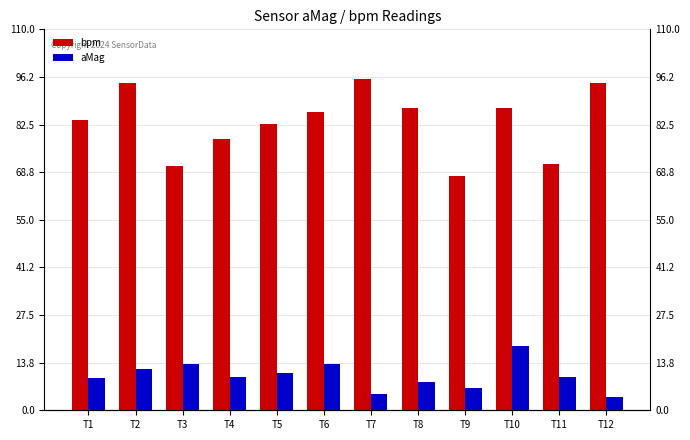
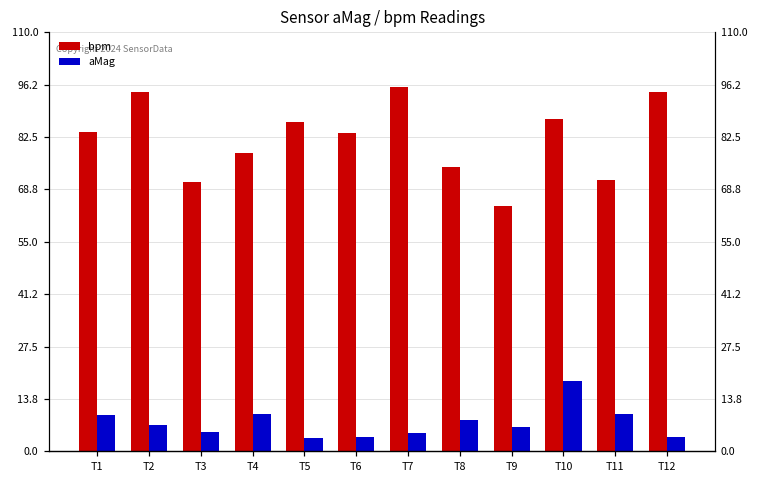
  {
    "bpm": {
      "T1": 84,
      "T2": 94,
      "T3": 71,
      "T4": 78,
-     "T5": 83,
-     "T6": 86,
+     "T5": 86,
+     "T6": 84,
      "T7": 96,
-     "T8": 87,
-     "T9": 68,
+     "T8": 75,
+     "T9": 64,
      "T10": 87,
      "T11": 71,
      "T12": 94
    },
    "aMag": {
      "T1": 9,
-     "T2": 12,
-     "T3": 13,
+     "T2": 7,
+     "T3": 5,
      "T4": 10,
-     "T5": 11,
-     "T6": 13,
+     "T5": 3,
+     "T6": 4,
      "T7": 5,
      "T8": 8,
      "T9": 6,
      "T10": 18,
      "T11": 10,
      "T12": 4
    }
  }
